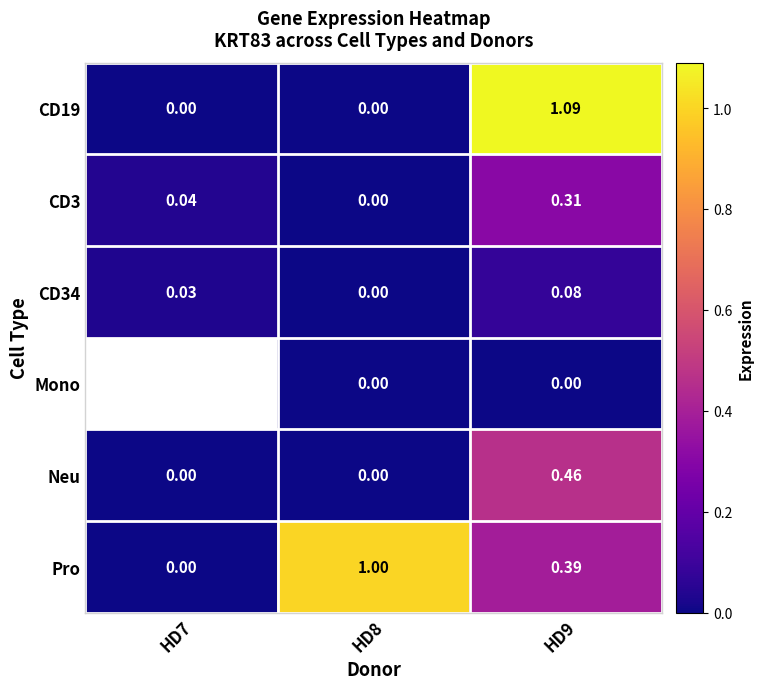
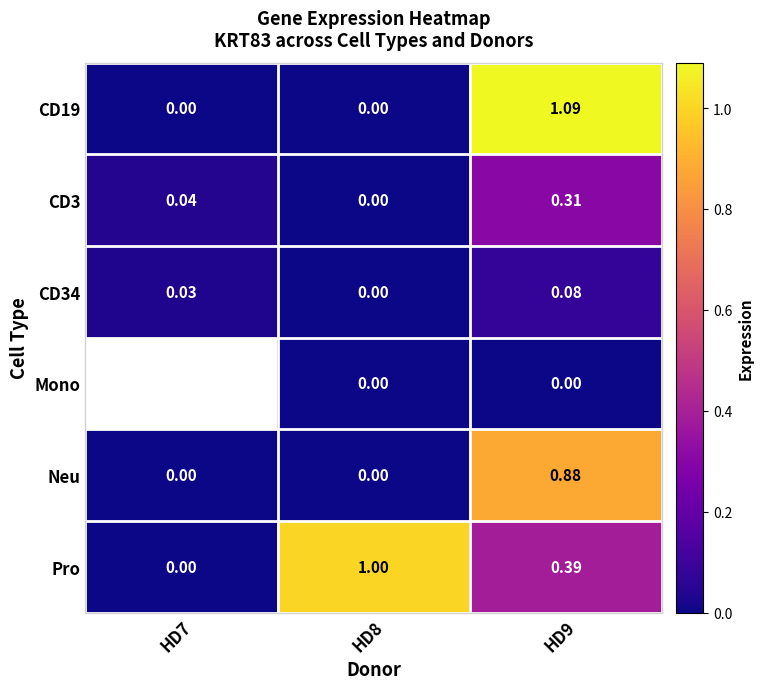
  {
    "CD19": {
      "HD7": 0.00,
      "HD8": 0.00,
      "HD9": 1.09
    },
    "CD3": {
      "HD7": 0.04,
      "HD8": 0.00,
      "HD9": 0.31
    },
    "CD34": {
      "HD7": 0.03,
      "HD8": 0.00,
      "HD9": 0.08
    },
    "Mono": {
      "HD8": 0.00,
      "HD9": 0.00
    },
    "Neu": {
      "HD7": 0.00,
      "HD8": 0.00,
-     "HD9": 0.46
+     "HD9": 0.88
    },
    "Pro": {
      "HD7": 0.00,
      "HD8": 1.00,
      "HD9": 0.39
    }
  }
